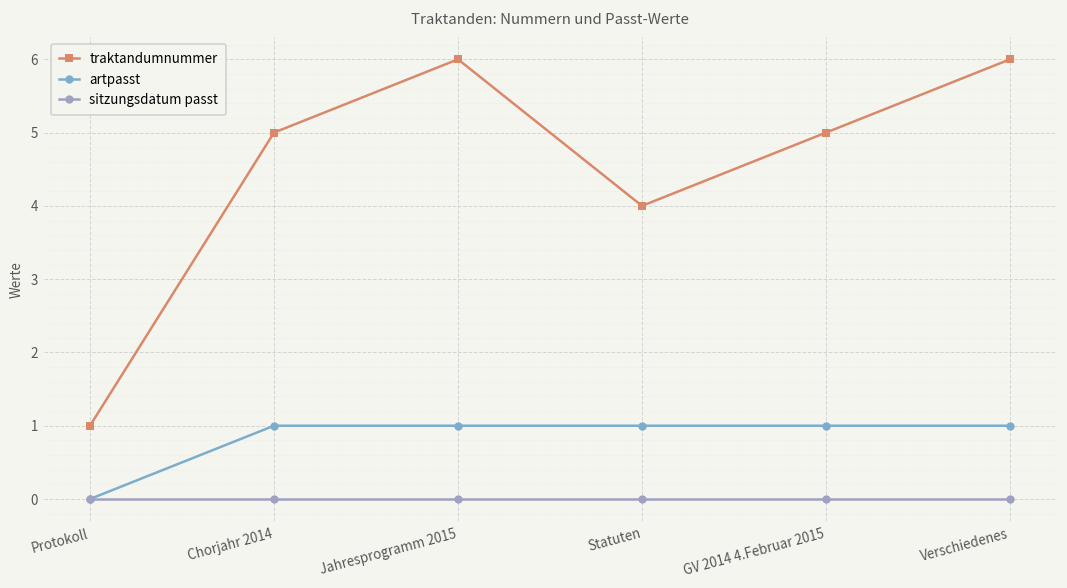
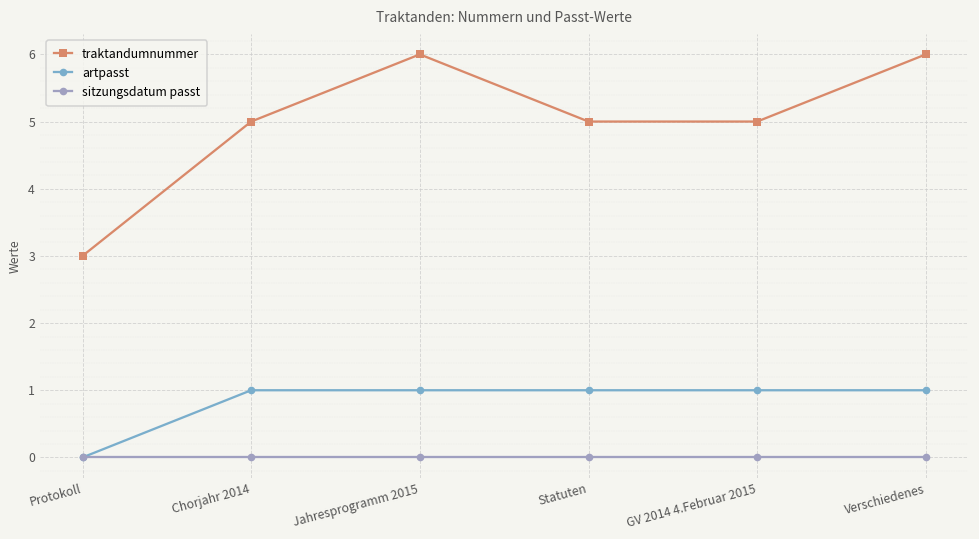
  {
    "traktandumnummer": {
-     "Protokoll": 1,
+     "Protokoll": 3,
      "Chorjahr 2014": 5,
      "Jahresprogramm 2015": 6,
-     "Statuten": 4,
+     "Statuten": 5,
      "GV 2014 4.Februar 2015": 5,
      "Verschiedenes": 6
    }
  }
